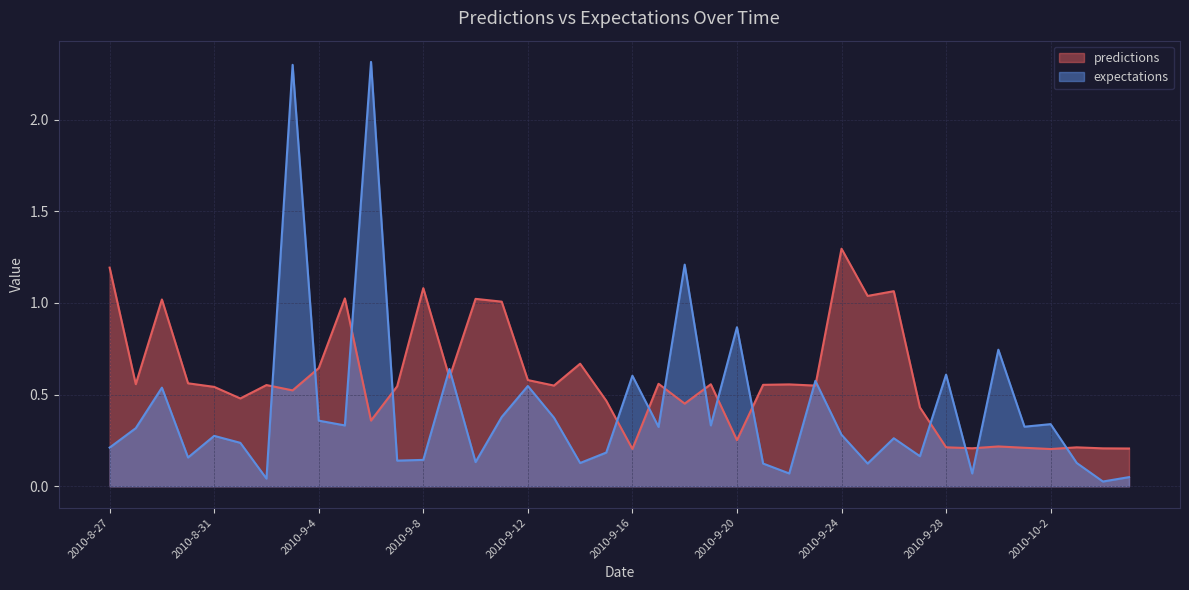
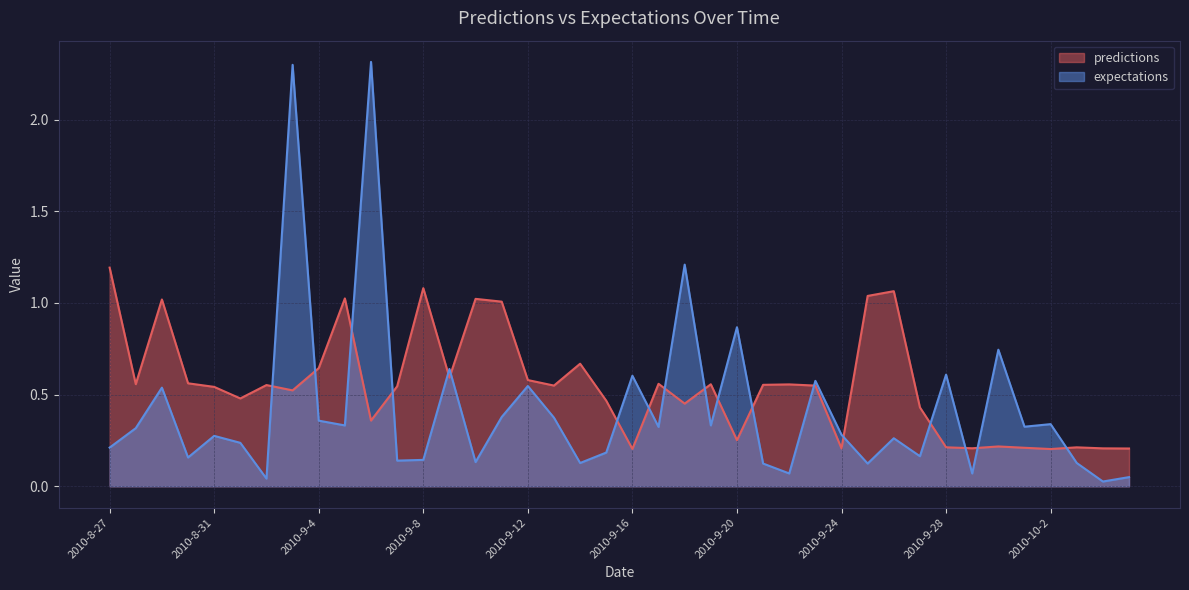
  {
    "predictions": {
      "2010-8-27": 1.19,
      "2010-8-31": 0.54,
      "2010-9-4": 0.64,
      "2010-9-8": 1.08,
      "2010-9-12": 0.58,
      "2010-9-16": 0.20,
      "2010-9-20": 0.25,
-     "2010-9-24": 1.30,
+     "2010-9-24": 0.21,
      "2010-9-28": 0.21,
      "2010-10-2": 0.20
    },
    "expectations": {
      "2010-8-27": 0.21,
      "2010-8-31": 0.28,
      "2010-9-4": 0.36,
      "2010-9-8": 0.14,
      "2010-9-12": 0.55,
      "2010-9-16": 0.60,
      "2010-9-20": 0.87,
      "2010-9-24": 0.28,
      "2010-9-28": 0.61,
      "2010-10-2": 0.34
    }
  }
